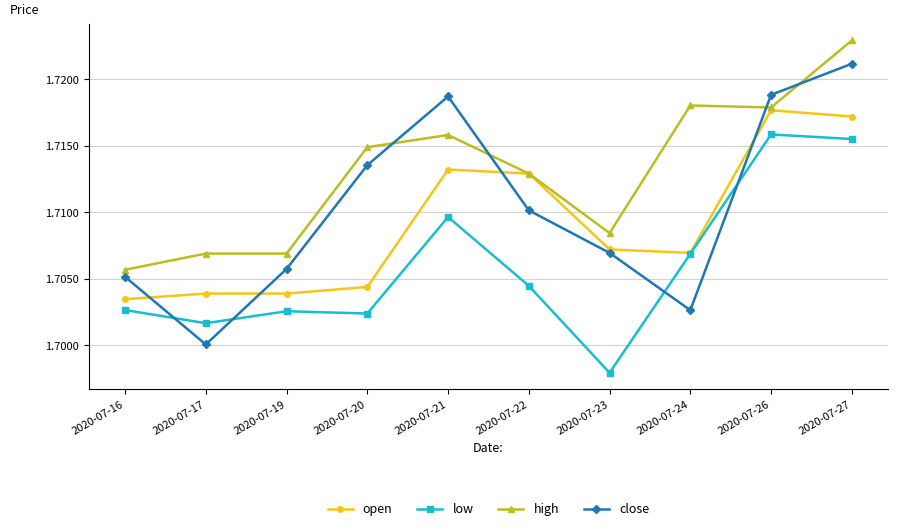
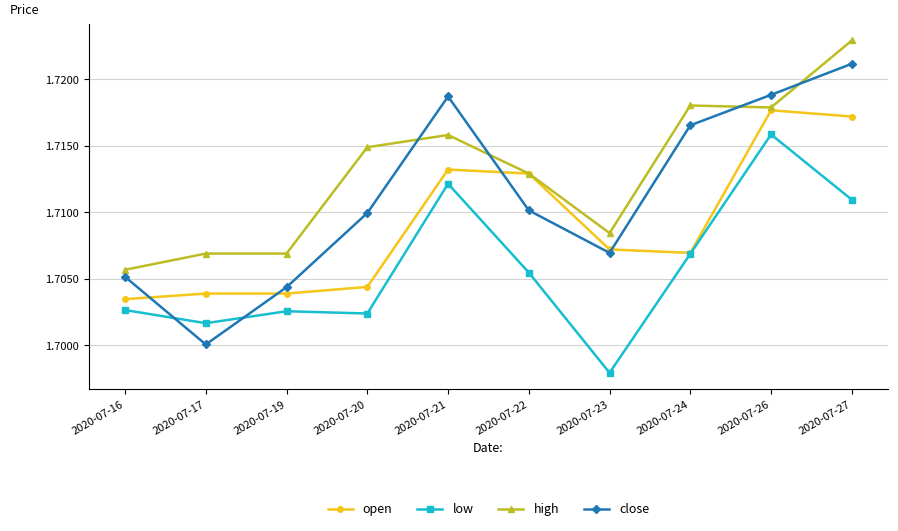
  {
    "low": {
      "2020-07-16": 1.7026,
      "2020-07-17": 1.7017,
      "2020-07-19": 1.7026,
      "2020-07-20": 1.7024,
-     "2020-07-21": 1.7096,
-     "2020-07-22": 1.7045,
+     "2020-07-21": 1.7121,
+     "2020-07-22": 1.7055,
      "2020-07-23": 1.6979,
      "2020-07-26": 1.7159,
-     "2020-07-27": 1.7155
+     "2020-07-27": 1.7109
    },
    "close": {
      "2020-07-16": 1.7051,
      "2020-07-17": 1.7001,
-     "2020-07-19": 1.7057,
-     "2020-07-20": 1.7135,
+     "2020-07-19": 1.7044,
+     "2020-07-20": 1.7099,
      "2020-07-21": 1.7187,
      "2020-07-22": 1.7101,
      "2020-07-23": 1.7069,
-     "2020-07-24": 1.7026,
+     "2020-07-24": 1.7165,
      "2020-07-26": 1.7188,
      "2020-07-27": 1.7212
    }
  }
